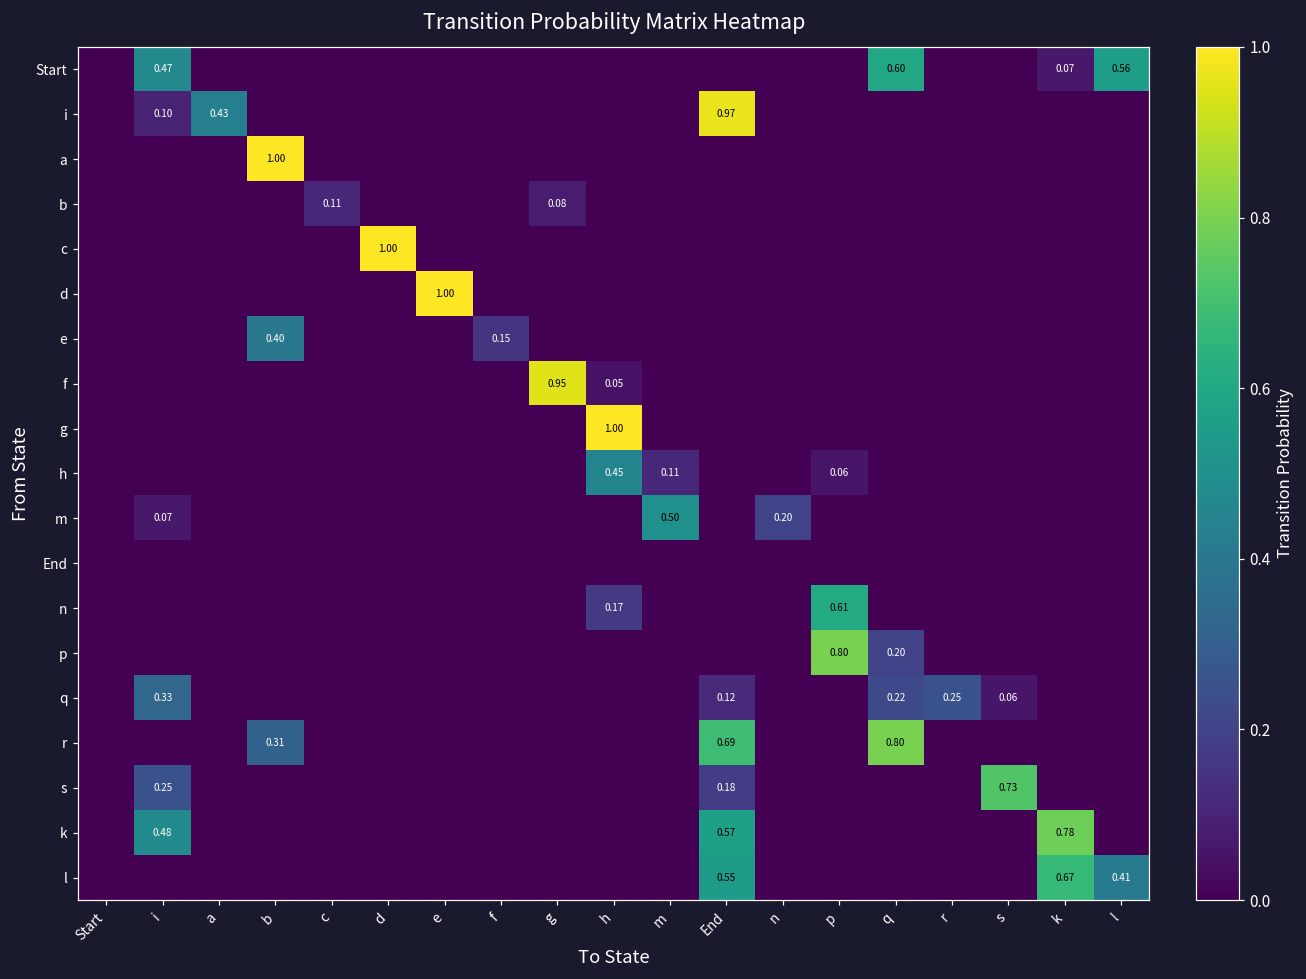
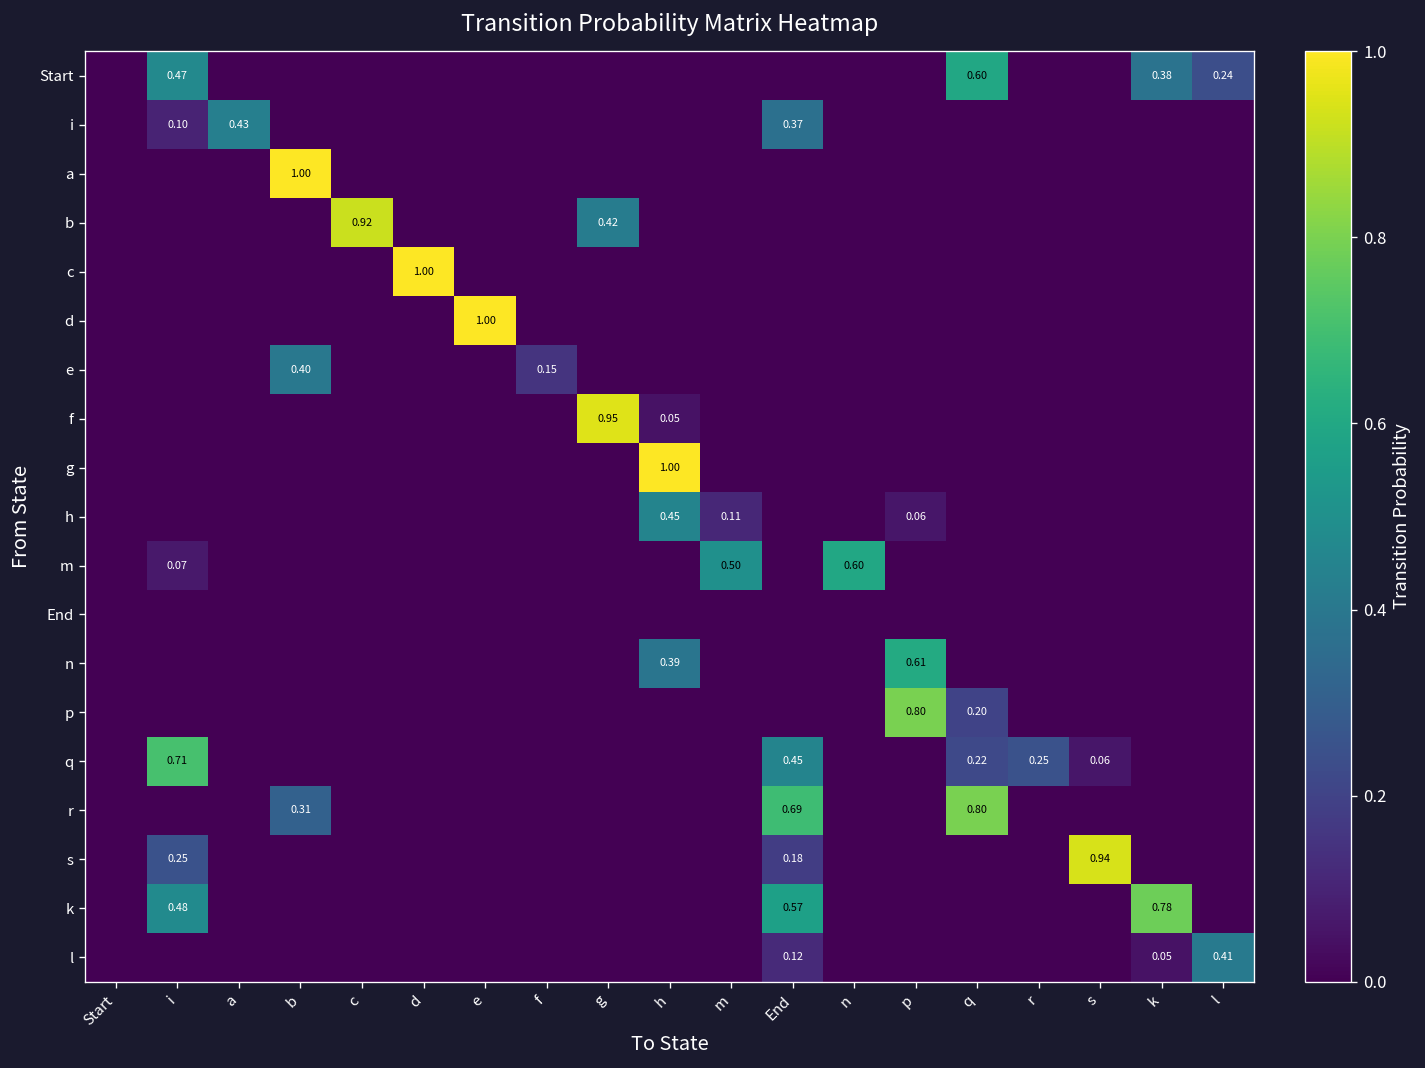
  {
    "Start": {
      "i": 0.47,
      "q": 0.60,
-     "k": 0.07,
-     "l": 0.56
+     "k": 0.38,
+     "l": 0.24
    },
    "i": {
      "i": 0.10,
      "a": 0.43,
-     "End": 0.97
+     "End": 0.37
    },
    "a": {
      "b": 1.00
    },
    "b": {
-     "c": 0.11,
-     "g": 0.08
+     "c": 0.92,
+     "g": 0.42
    },
    "c": {
      "d": 1.00
    },
    "d": {
      "e": 1.00
    },
    "e": {
      "b": 0.40,
      "f": 0.15
    },
    "f": {
      "g": 0.95,
      "h": 0.05
    },
    "g": {
      "h": 1.00
    },
    "h": {
      "h": 0.45,
      "m": 0.11,
      "p": 0.06
    },
    "m": {
      "i": 0.07,
      "m": 0.50,
-     "n": 0.20
+     "n": 0.60
    },
    "n": {
-     "h": 0.17,
+     "h": 0.39,
      "p": 0.61
    },
    "p": {
      "p": 0.80,
      "q": 0.20
    },
    "q": {
-     "i": 0.33,
-     "End": 0.12,
+     "i": 0.71,
+     "End": 0.45,
      "q": 0.22,
      "r": 0.25,
      "s": 0.06
    },
    "r": {
      "b": 0.31,
      "End": 0.69,
      "q": 0.80
    },
    "s": {
      "i": 0.25,
      "End": 0.18,
-     "s": 0.73
+     "s": 0.94
    },
    "k": {
      "i": 0.48,
      "End": 0.57,
      "k": 0.78
    },
    "l": {
-     "End": 0.55,
-     "k": 0.67,
+     "End": 0.12,
+     "k": 0.05,
      "l": 0.41
    }
  }
